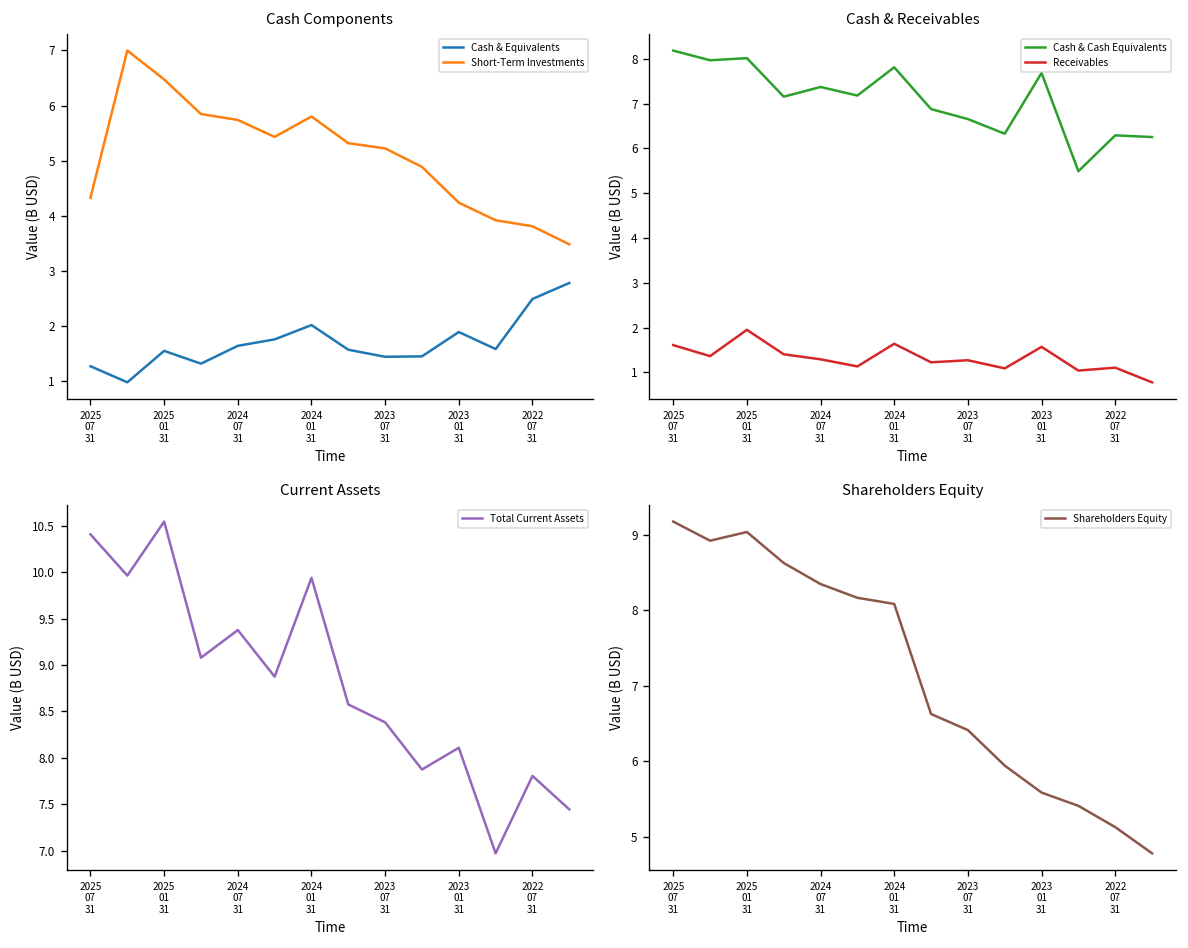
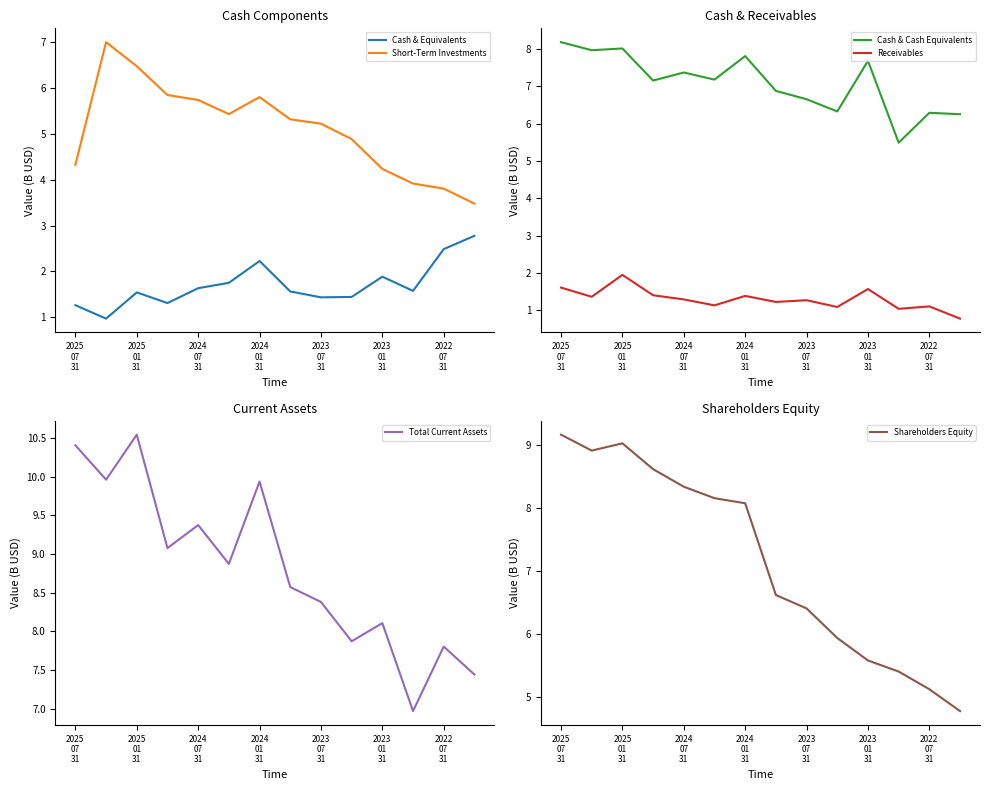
  {
    "Cash Components": {
      "Cash & Equivalents": {
        "2025 07 31": 1.3,
        "2025 01 31": 1.5,
        "2024 07 31": 1.6,
-       "2024 01 31": 2.0,
+       "2024 01 31": 2.2,
        "2023 07 31": 1.4,
        "2023 01 31": 1.9,
        "2022 07 31": 2.5
      },
      "Short-Term Investments": {
        "2025 07 31": 4.3,
        "2025 01 31": 6.5,
        "2024 07 31": 5.7,
        "2024 01 31": 5.8,
        "2023 07 31": 5.2,
        "2023 01 31": 4.2,
        "2022 07 31": 3.8
      }
    },
    "Cash & Receivables": {
      "Cash & Cash Equivalents": {
        "2025 07 31": 8.2,
        "2025 01 31": 8.0,
        "2024 07 31": 7.4,
        "2024 01 31": 7.8,
        "2023 07 31": 6.7,
        "2022 07 31": 6.3
      },
      "Receivables": {
        "2025 07 31": 1.6,
        "2025 01 31": 2.0,
        "2024 07 31": 1.3,
-       "2024 01 31": 1.6,
+       "2024 01 31": 1.4,
        "2023 07 31": 1.3,
        "2023 01 31": 1.6,
        "2022 07 31": 1.1
      }
    },
    "Current Assets": {
      "2025 07 31": 10.4,
      "2025 01 31": 10.5,
      "2024 07 31": 9.4,
      "2024 01 31": 9.9,
      "2023 07 31": 8.4,
      "2023 01 31": 8.1,
      "2022 07 31": 7.8
    },
    "Shareholders Equity": {
      "2025 07 31": 9.2,
      "2025 01 31": 9.0,
      "2024 07 31": 8.3,
      "2024 01 31": 8.1,
      "2023 07 31": 6.4,
      "2023 01 31": 5.6,
      "2022 07 31": 5.1
    }
  }
